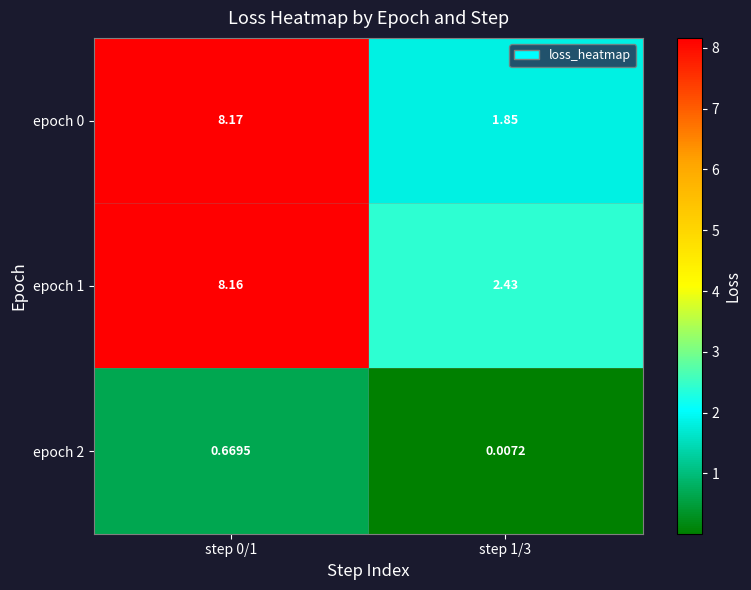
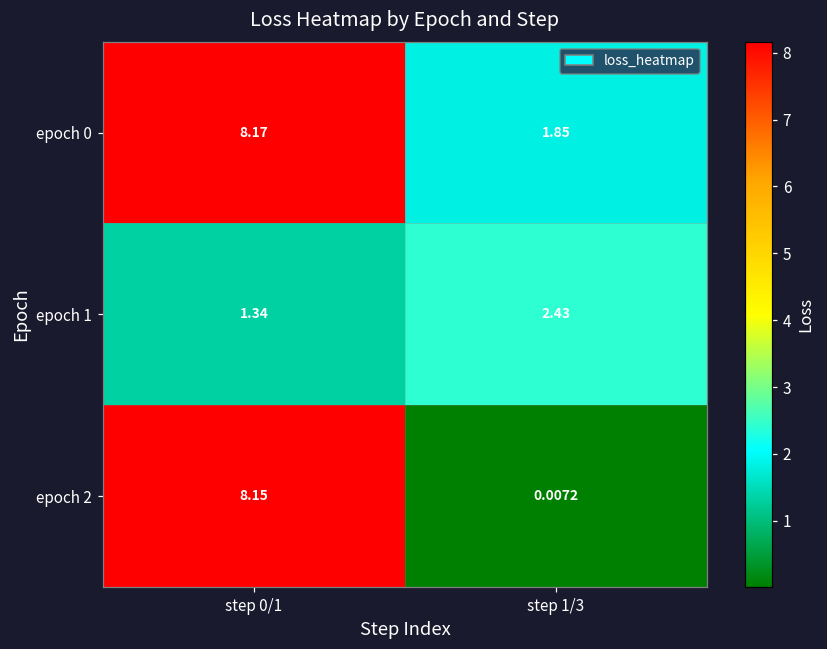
  {
    "epoch 0": {
      "step 0/1": 8.17,
      "step 1/3": 1.85
    },
    "epoch 1": {
-     "step 0/1": 8.16,
+     "step 0/1": 1.34,
      "step 1/3": 2.43
    },
    "epoch 2": {
-     "step 0/1": 0.6695,
+     "step 0/1": 8.15,
      "step 1/3": 0.0072
    }
  }
